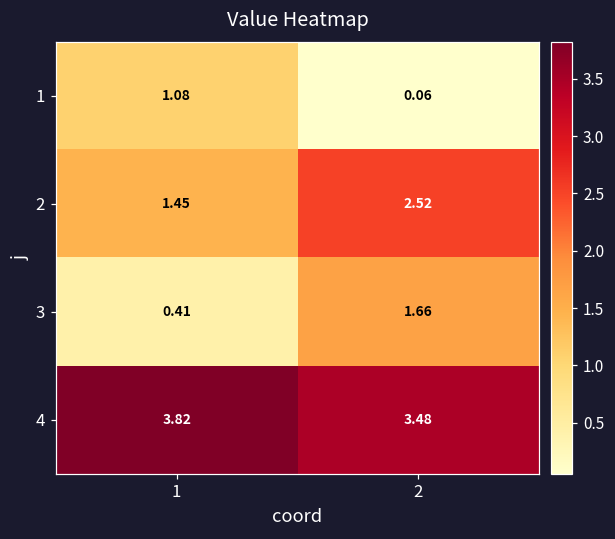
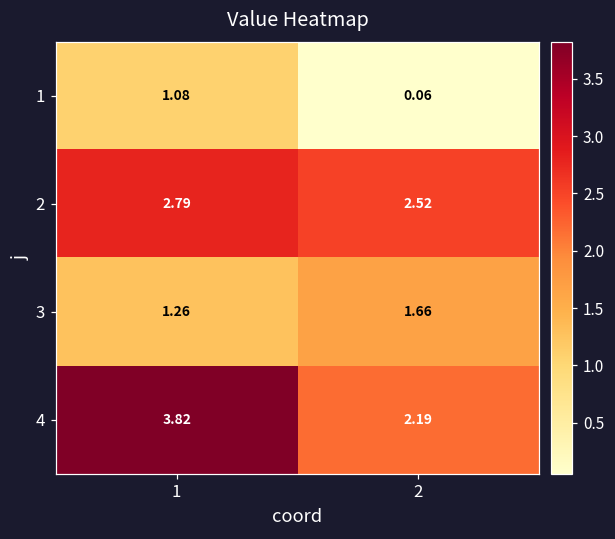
  {
    "1": {
      "1": 1.08,
      "2": 0.06
    },
    "2": {
-     "1": 1.45,
+     "1": 2.79,
      "2": 2.52
    },
    "3": {
-     "1": 0.41,
+     "1": 1.26,
      "2": 1.66
    },
    "4": {
      "1": 3.82,
-     "2": 3.48
+     "2": 2.19
    }
  }
